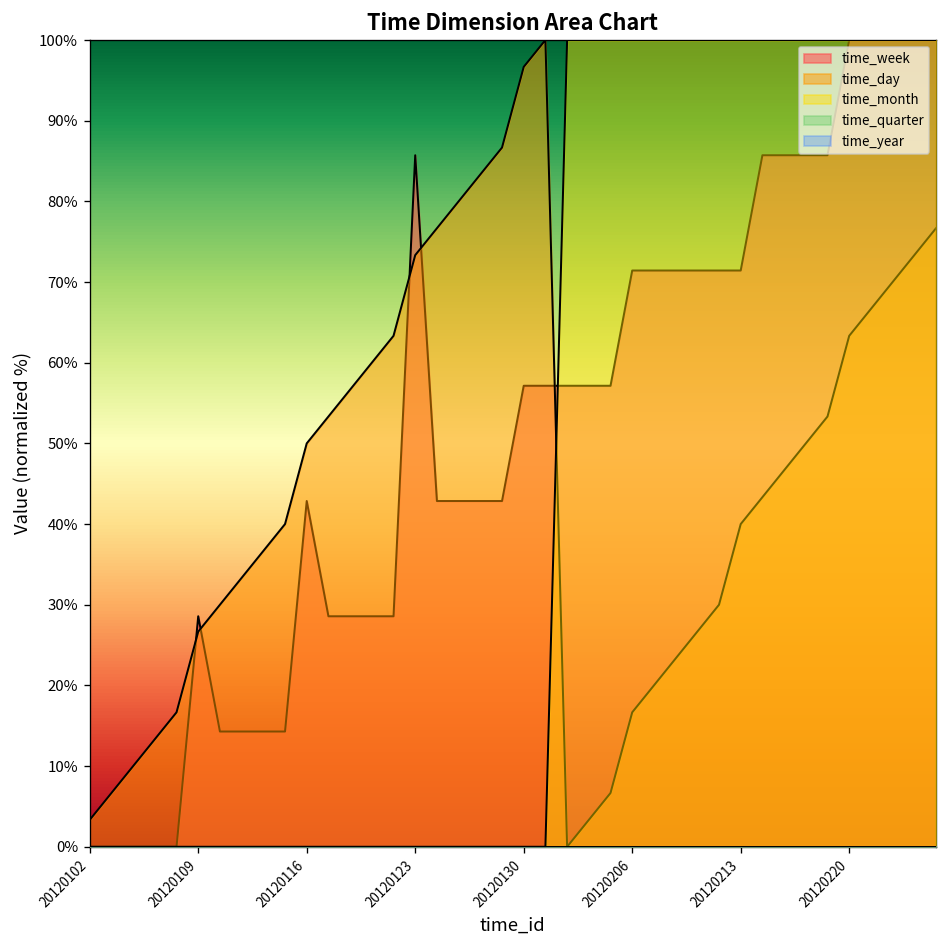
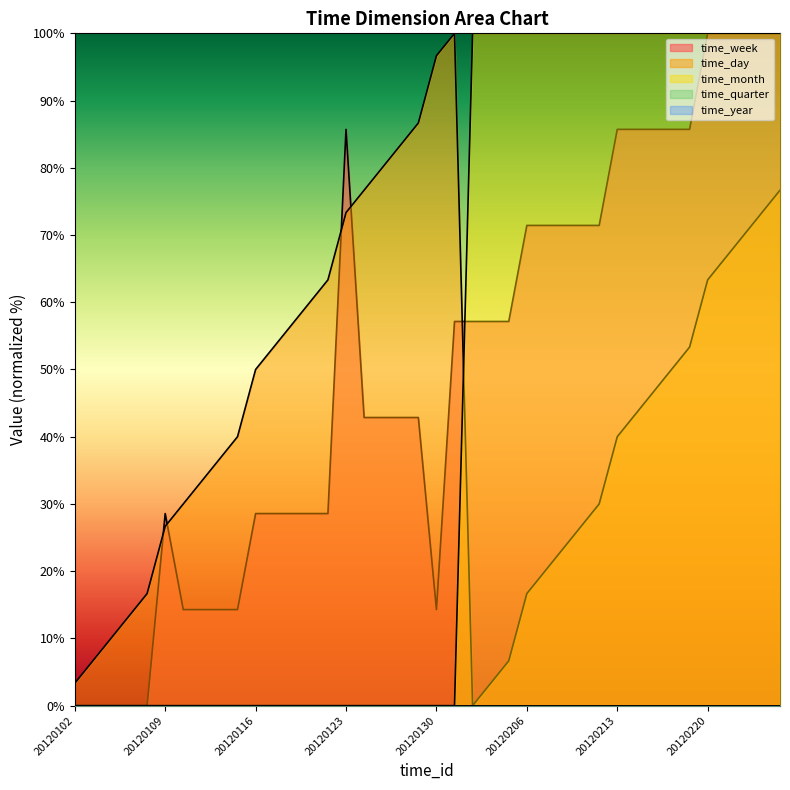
  {
    "time_week": {
      "20120109": "29%",
-     "20120116": "43%",
+     "20120116": "29%",
      "20120123": "86%",
-     "20120130": "57%",
+     "20120130": "14%",
      "20120206": "71%",
-     "20120213": "71%"
+     "20120213": "86%"
    },
    "time_year": {
      "20120206": "0%",
      "20120213": "0%",
      "20120220": "0%"
    }
  }
